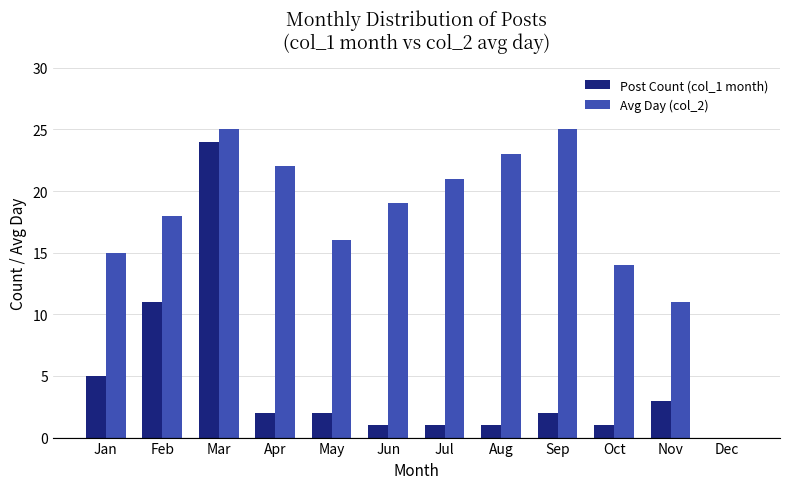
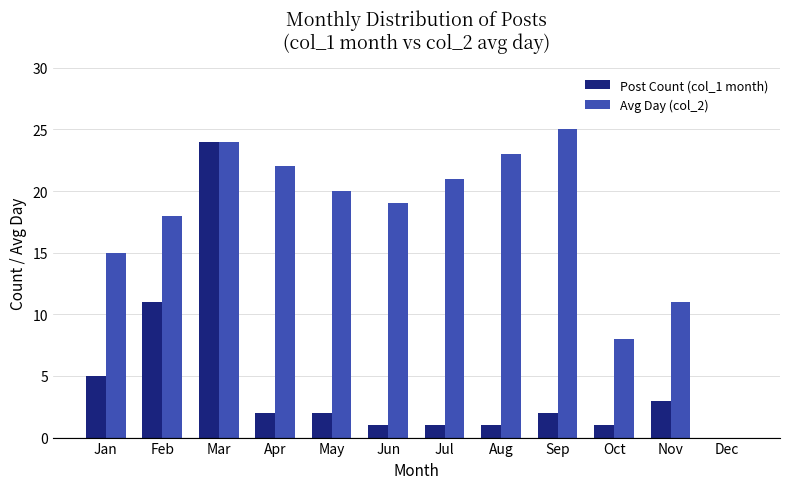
  {
    "Post Count (col_1 month)": {
      "Jan": 5,
      "Feb": 11,
      "Mar": 24,
      "Apr": 2,
      "May": 2,
      "Jun": 1,
      "Jul": 1,
      "Aug": 1,
      "Sep": 2,
      "Oct": 1,
      "Nov": 3,
      "Dec": 0
    },
    "Avg Day (col_2)": {
      "Jan": 15,
      "Feb": 18,
-     "Mar": 25,
+     "Mar": 24,
      "Apr": 22,
-     "May": 16,
+     "May": 20,
      "Jun": 19,
      "Jul": 21,
      "Aug": 23,
      "Sep": 25,
-     "Oct": 14,
+     "Oct": 8,
      "Nov": 11,
      "Dec": 0
    }
  }
